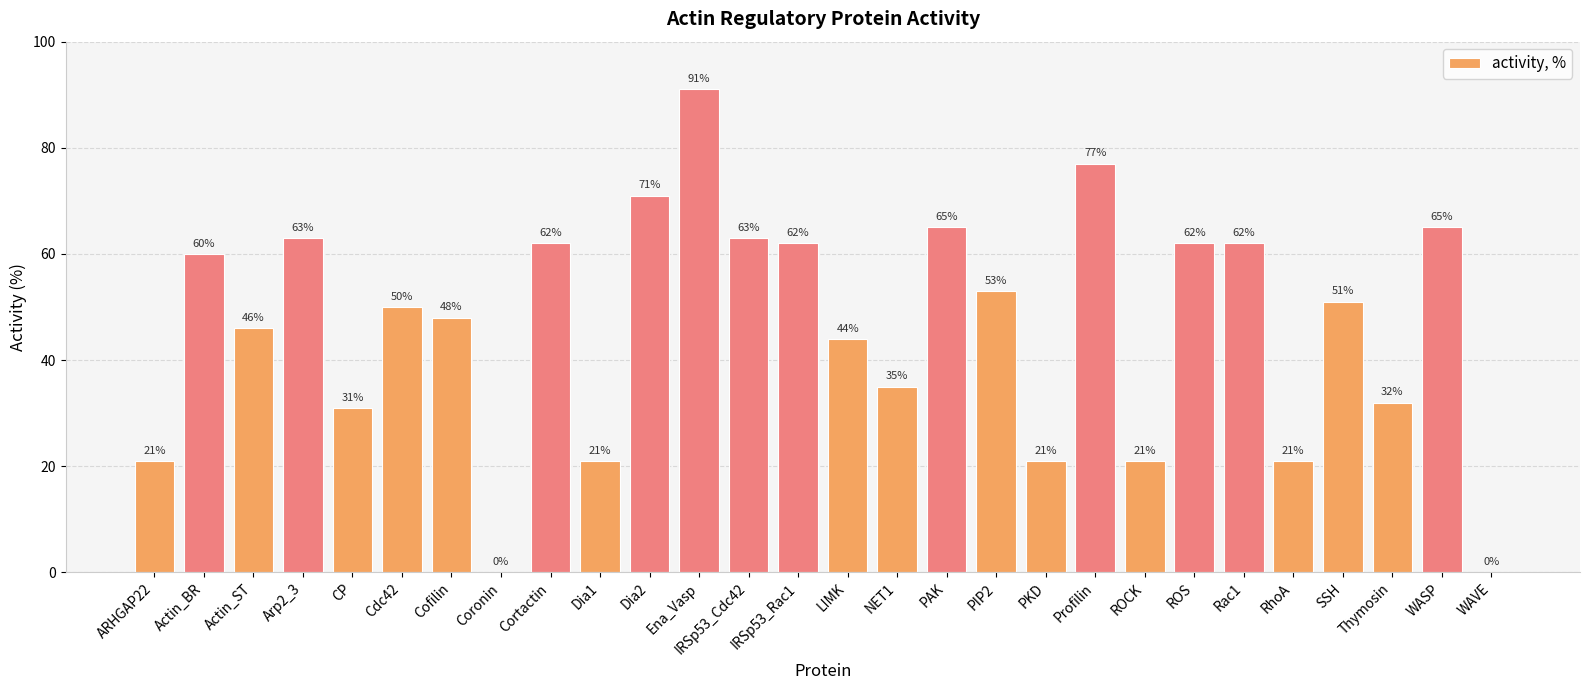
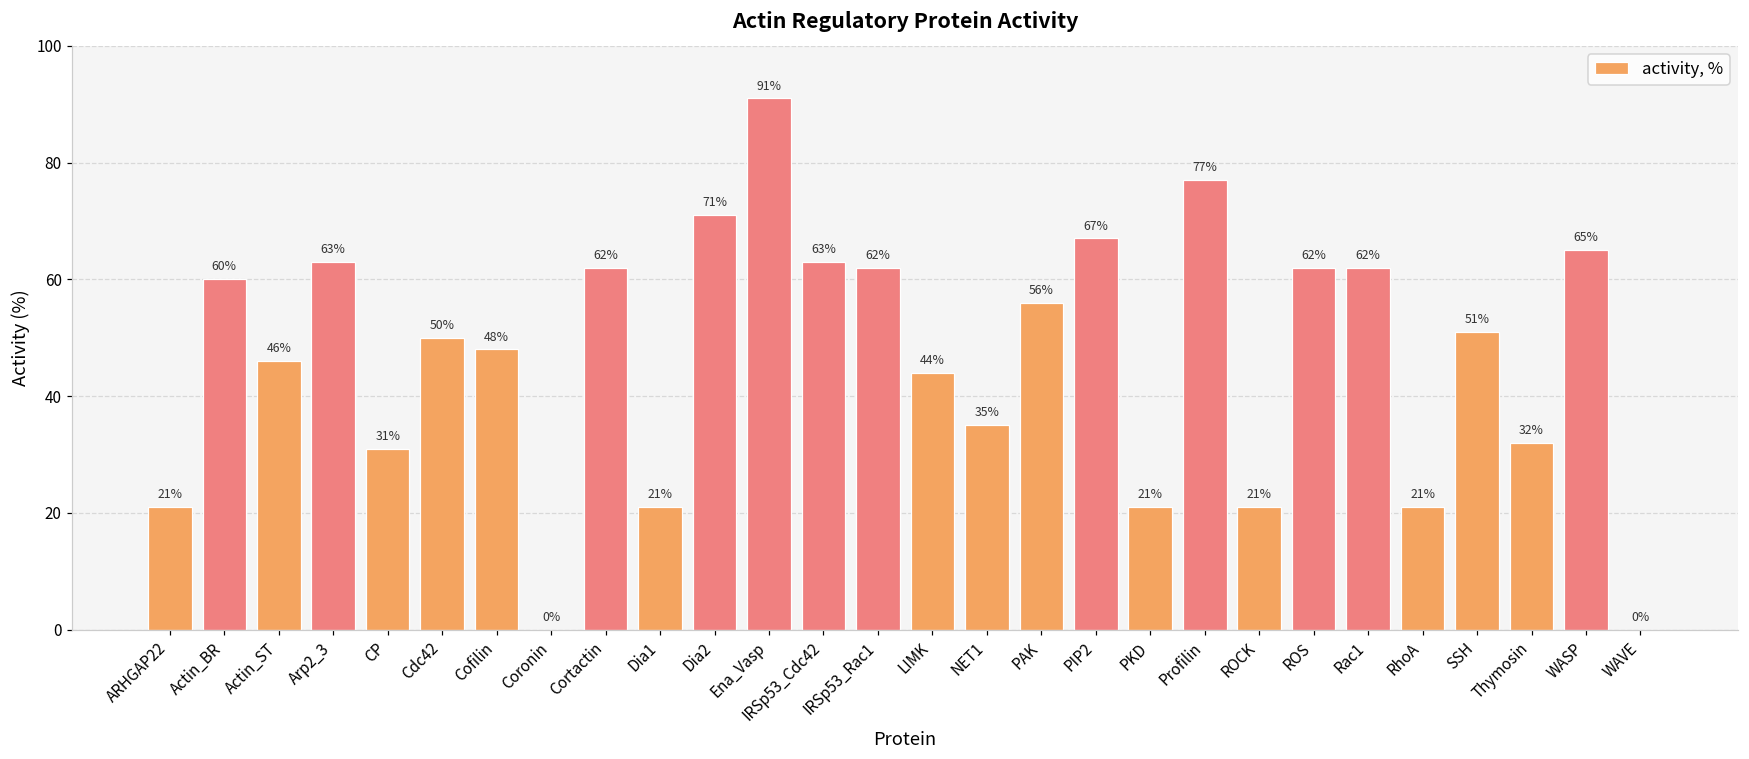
  {
    "ARHGAP22": "21%",
    "Actin_BR": "60%",
    "Actin_ST": "46%",
    "Arp2_3": "63%",
    "CP": "31%",
    "Cdc42": "50%",
    "Cofilin": "48%",
    "Coronin": "0%",
    "Cortactin": "62%",
    "Dia1": "21%",
    "Dia2": "71%",
    "Ena_Vasp": "91%",
    "IRSp53_Cdc42": "63%",
    "IRSp53_Rac1": "62%",
    "LIMK": "44%",
    "NET1": "35%",
-   "PAK": "65%",
-   "PIP2": "53%",
+   "PAK": "56%",
+   "PIP2": "67%",
    "PKD": "21%",
    "Profilin": "77%",
    "ROCK": "21%",
    "ROS": "62%",
    "Rac1": "62%",
    "RhoA": "21%",
    "SSH": "51%",
    "Thymosin": "32%",
    "WASP": "65%",
    "WAVE": "0%"
  }
